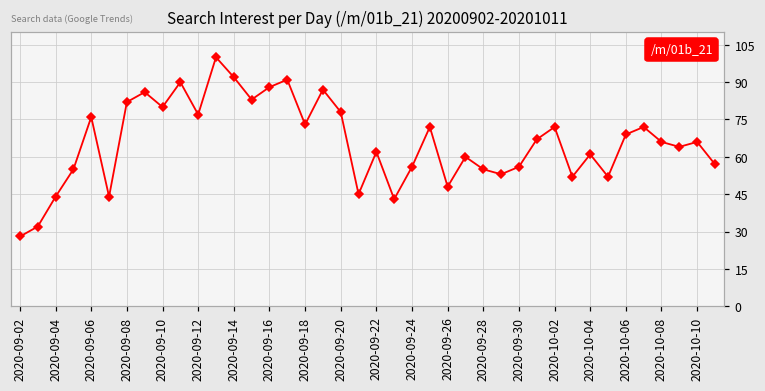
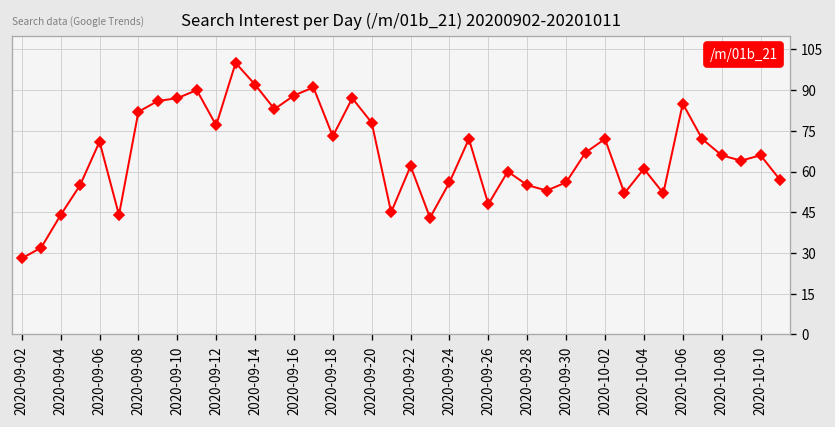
  {
    "2020-09-02": 28,
    "2020-09-04": 44,
-   "2020-09-06": 76,
+   "2020-09-06": 71,
    "2020-09-08": 82,
-   "2020-09-10": 80,
+   "2020-09-10": 87,
    "2020-09-12": 77,
    "2020-09-14": 92,
    "2020-09-16": 88,
    "2020-09-18": 73,
    "2020-09-20": 78,
    "2020-09-22": 62,
    "2020-09-24": 56,
    "2020-09-26": 48,
    "2020-09-28": 55,
    "2020-09-30": 56,
    "2020-10-02": 72,
    "2020-10-04": 61,
-   "2020-10-06": 69,
+   "2020-10-06": 85,
    "2020-10-08": 66,
    "2020-10-10": 66
  }
